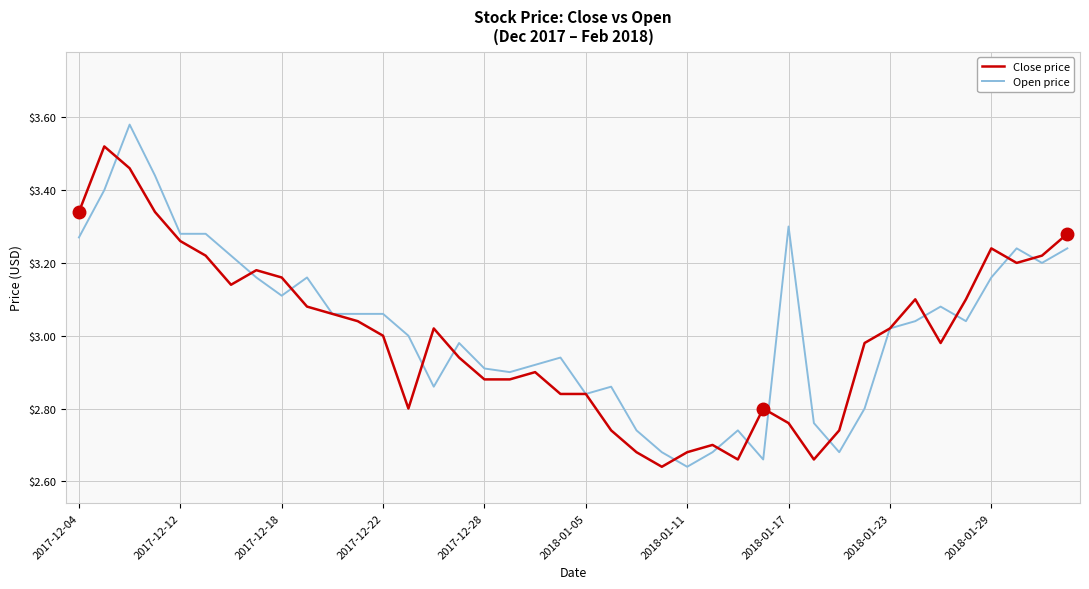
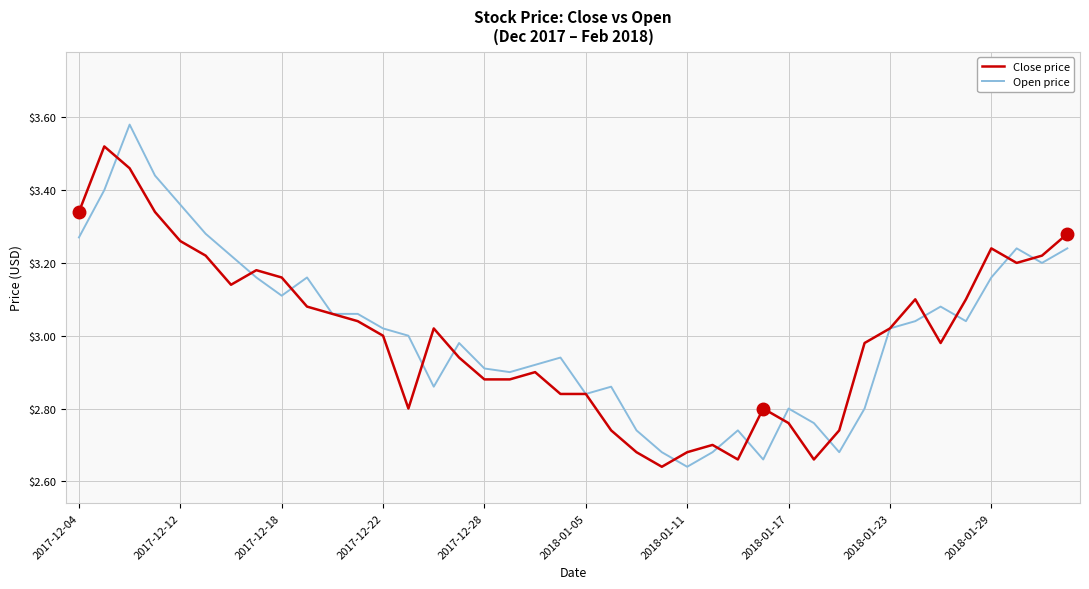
  {
    "Open price": {
      "2017-12-04": "$3.27",
-     "2017-12-12": "$3.28",
+     "2017-12-12": "$3.36",
      "2017-12-18": "$3.11",
-     "2017-12-22": "$3.06",
+     "2017-12-22": "$3.02",
      "2017-12-28": "$2.91",
      "2018-01-11": "$2.64",
-     "2018-01-17": "$3.3",
+     "2018-01-17": "$2.8",
      "2018-01-29": "$3.16"
    }
  }
